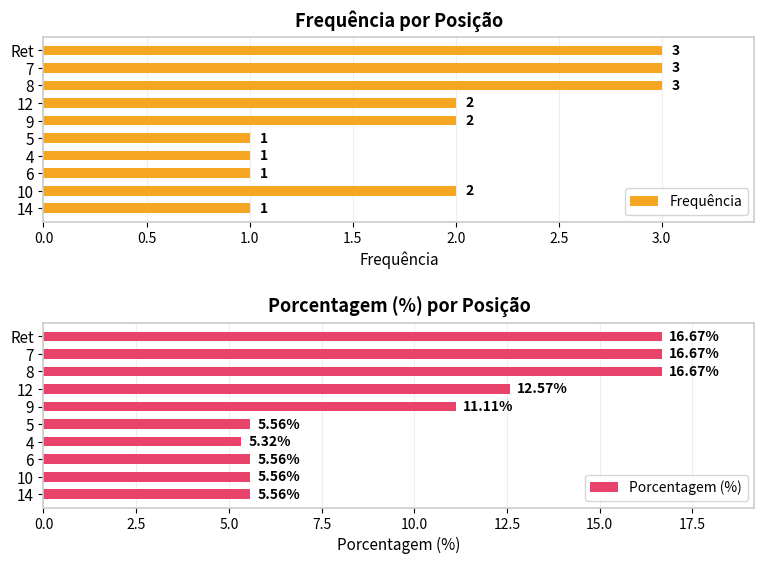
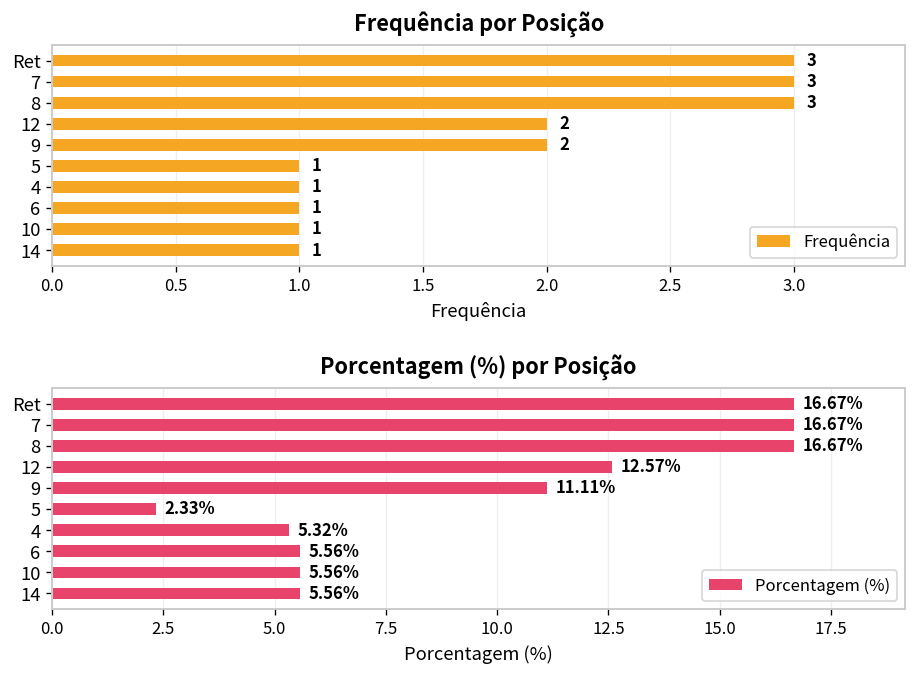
  {
    "Frequência por Posição": {
      "Ret": "3",
      "7": "3",
      "8": "3",
      "12": "2",
      "9": "2",
      "5": "1",
      "4": "1",
      "6": "1",
-     "10": "2",
+     "10": "1",
      "14": "1"
    },
    "Porcentagem (%) por Posição": {
      "Ret": "16.67%",
      "7": "16.67%",
      "8": "16.67%",
      "12": "12.57%",
      "9": "11.11%",
-     "5": "5.56%",
+     "5": "2.33%",
      "4": "5.32%",
      "6": "5.56%",
      "10": "5.56%",
      "14": "5.56%"
    }
  }
